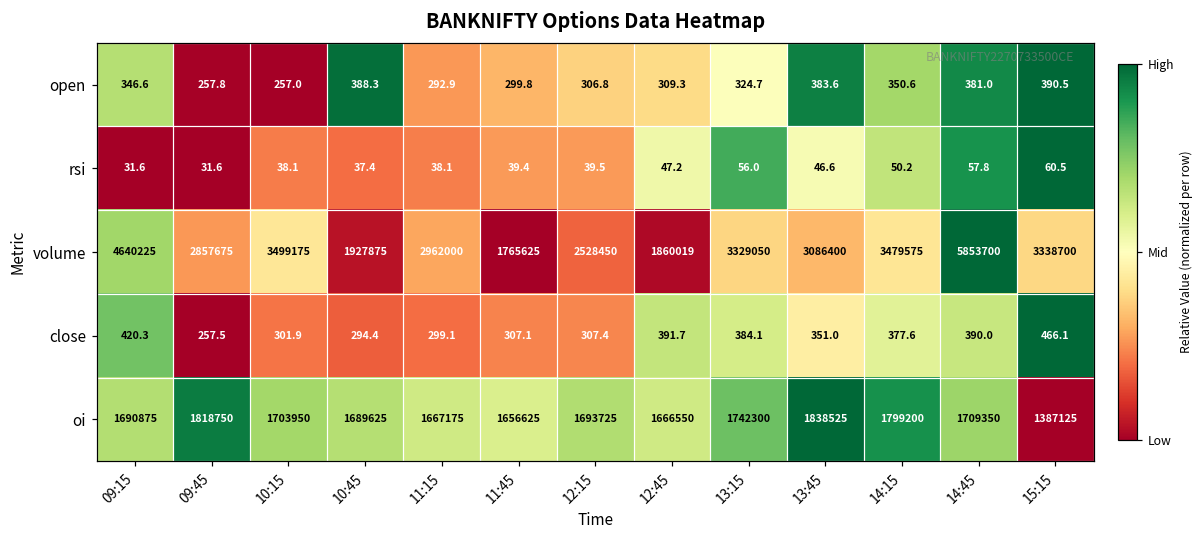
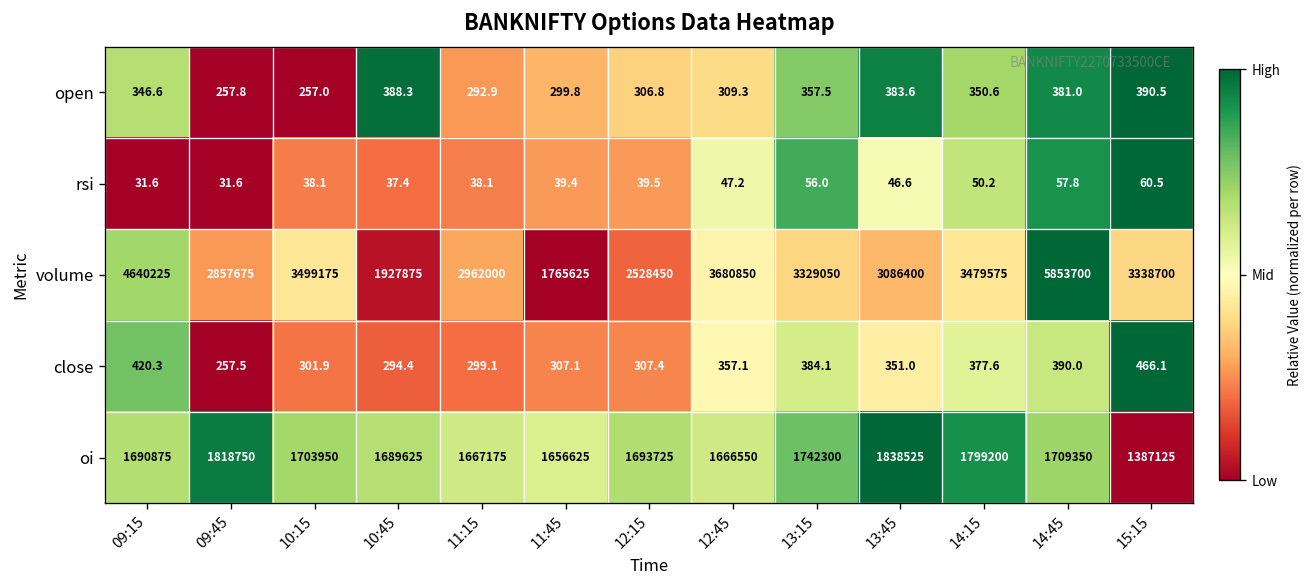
  {
    "open": {
      "09:15": 346.6,
      "09:45": 257.8,
      "10:15": 257.0,
      "10:45": 388.3,
      "11:15": 292.9,
      "11:45": 299.8,
      "12:15": 306.8,
      "12:45": 309.3,
-     "13:15": 324.7,
+     "13:15": 357.5,
      "13:45": 383.6,
      "14:15": 350.6,
      "15:15": 390.5
    },
    "rsi": {
      "09:15": 31.6,
      "09:45": 31.6,
      "10:15": 38.1,
      "10:45": 37.4,
      "11:15": 38.1,
      "11:45": 39.4,
      "12:15": 39.5,
      "12:45": 47.2,
      "13:15": 56.0,
      "13:45": 46.6,
      "14:15": 50.2,
      "14:45": 57.8,
      "15:15": 60.5
    },
    "volume": {
      "09:15": 4640225,
      "09:45": 2857675,
      "10:15": 3499175,
      "10:45": 1927875,
      "11:15": 2962000,
      "11:45": 1765625,
      "12:15": 2528450,
-     "12:45": 1860019,
+     "12:45": 3680850,
      "13:15": 3329050,
      "13:45": 3086400,
      "14:15": 3479575,
      "14:45": 5853700,
      "15:15": 3338700
    },
    "close": {
      "09:15": 420.3,
      "09:45": 257.5,
      "10:15": 301.9,
      "10:45": 294.4,
      "11:15": 299.1,
      "11:45": 307.1,
      "12:15": 307.4,
-     "12:45": 391.7,
+     "12:45": 357.1,
      "13:15": 384.1,
      "13:45": 351.0,
      "14:15": 377.6,
      "14:45": 390.0,
      "15:15": 466.1
    },
    "oi": {
      "09:15": 1690875,
      "09:45": 1818750,
      "10:15": 1703950,
      "10:45": 1689625,
      "11:15": 1667175,
      "11:45": 1656625,
      "12:15": 1693725,
      "12:45": 1666550,
      "13:15": 1742300,
      "13:45": 1838525,
      "14:15": 1799200,
      "14:45": 1709350,
      "15:15": 1387125
    }
  }
